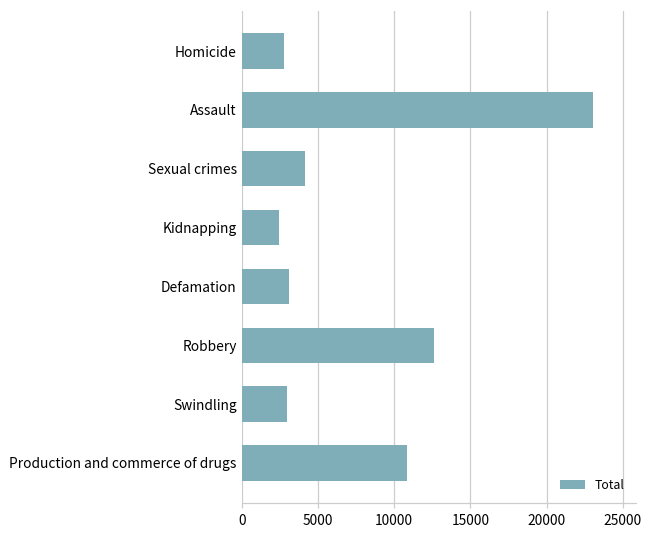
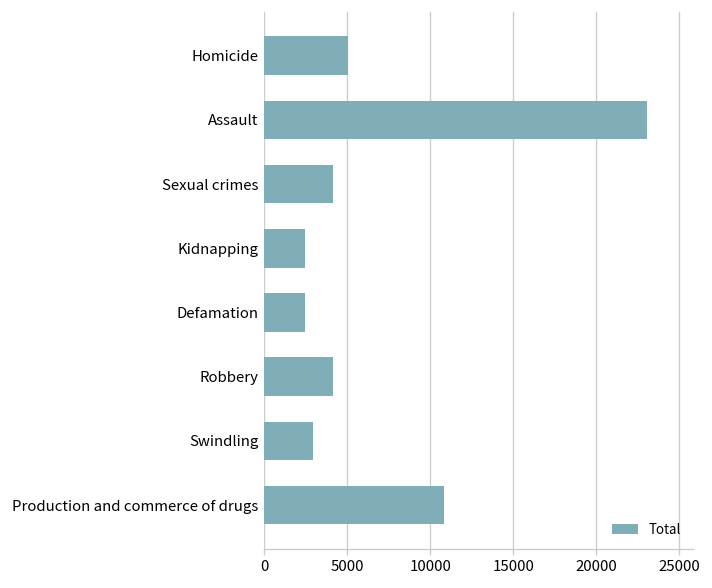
  {
-   "Homicide": 2800,
+   "Homicide": 5000,
    "Assault": 23100,
    "Sexual crimes": 4100,
    "Kidnapping": 2400,
-   "Defamation": 3100,
-   "Robbery": 12600,
+   "Defamation": 2500,
+   "Robbery": 4200,
    "Swindling": 3000,
    "Production and commerce of drugs": 10800
  }
